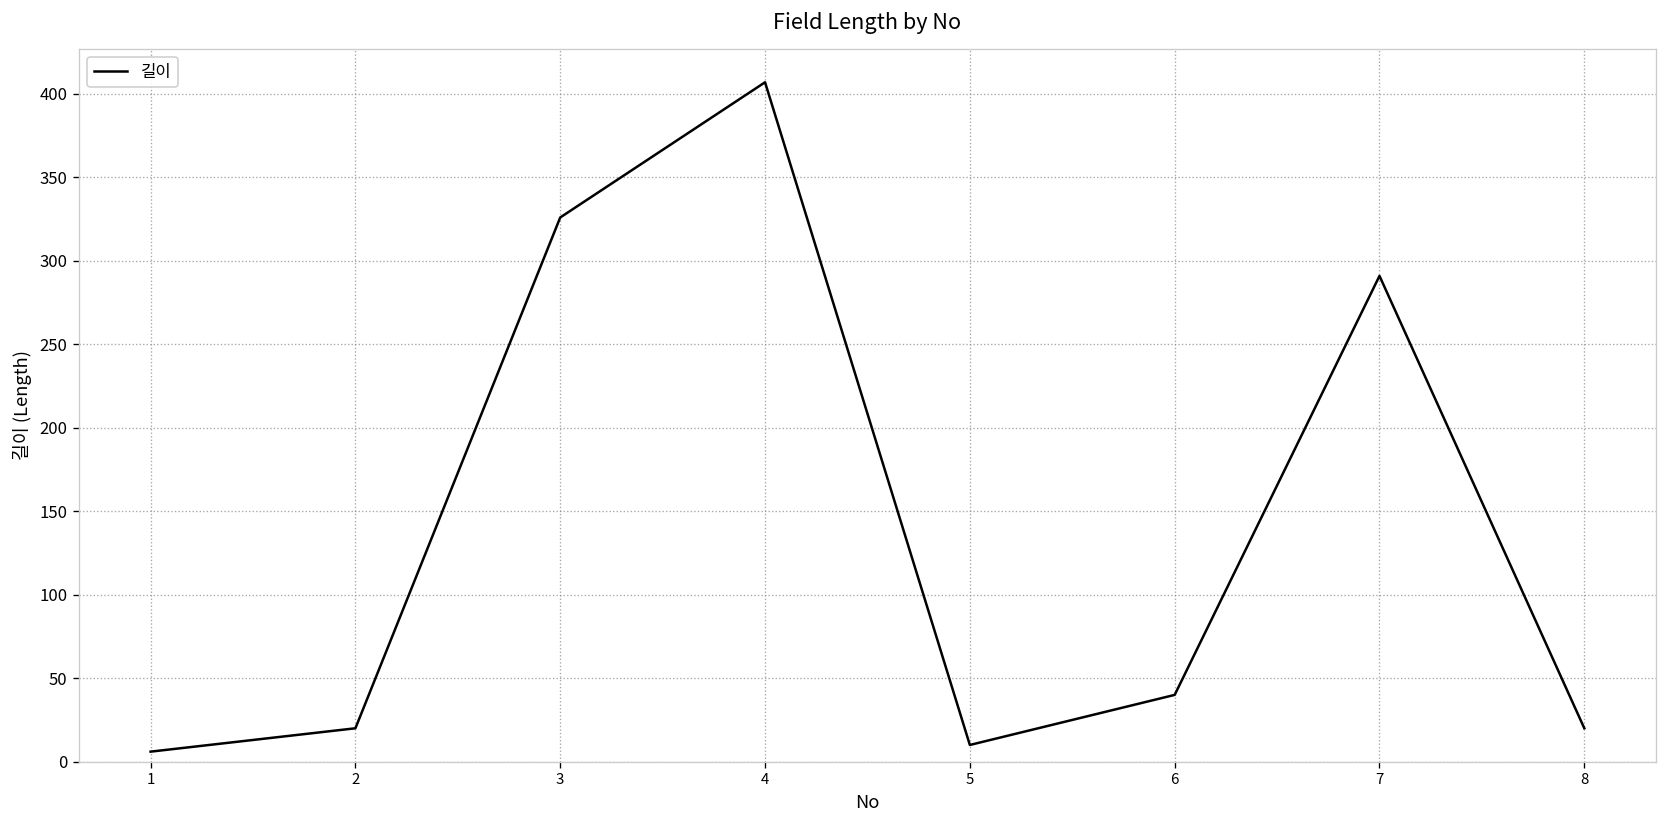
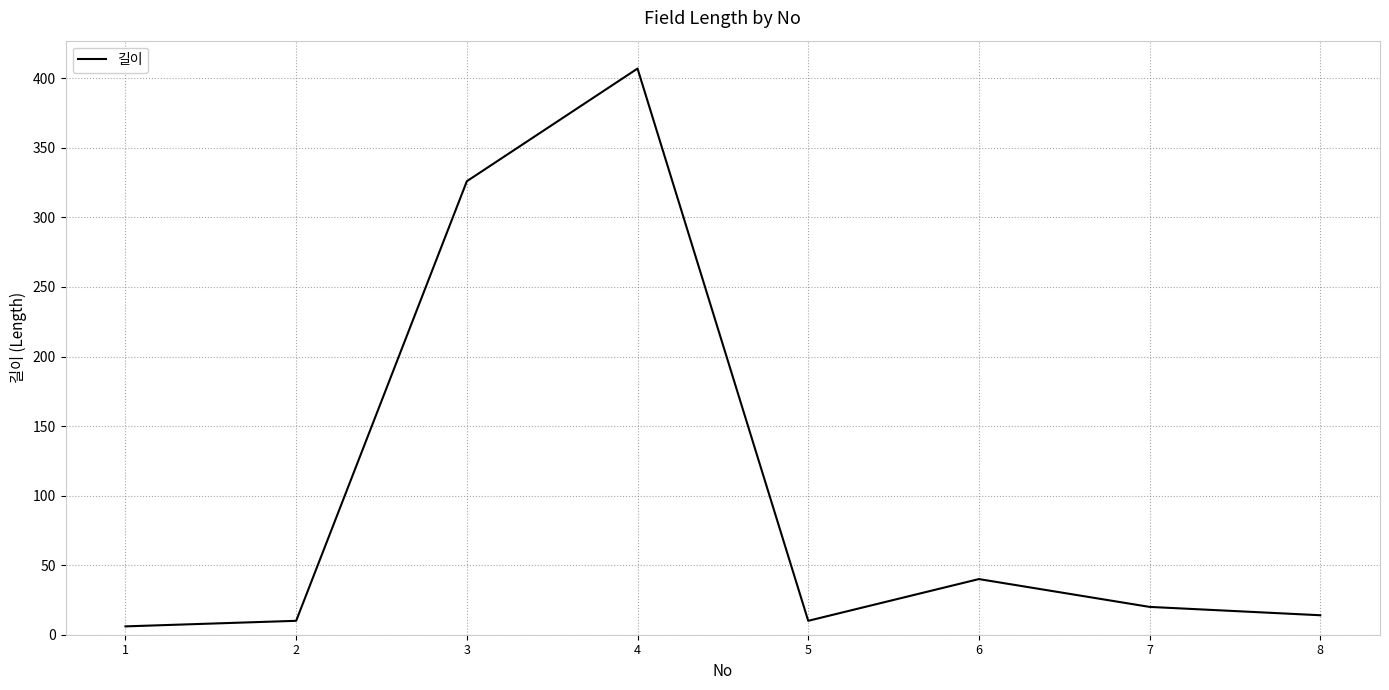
  {
    "1": 6,
-   "2": 20,
+   "2": 10,
    "3": 326,
    "4": 407,
    "5": 10,
    "6": 40,
-   "7": 291,
-   "8": 20
+   "7": 20,
+   "8": 14
  }
